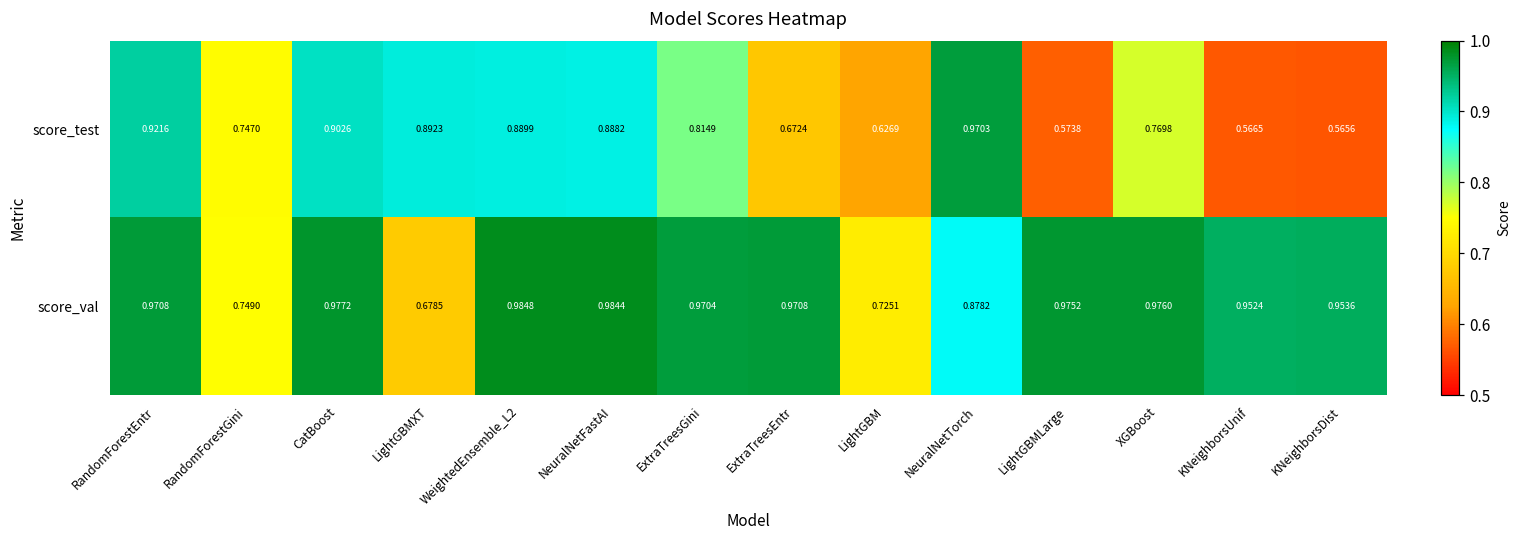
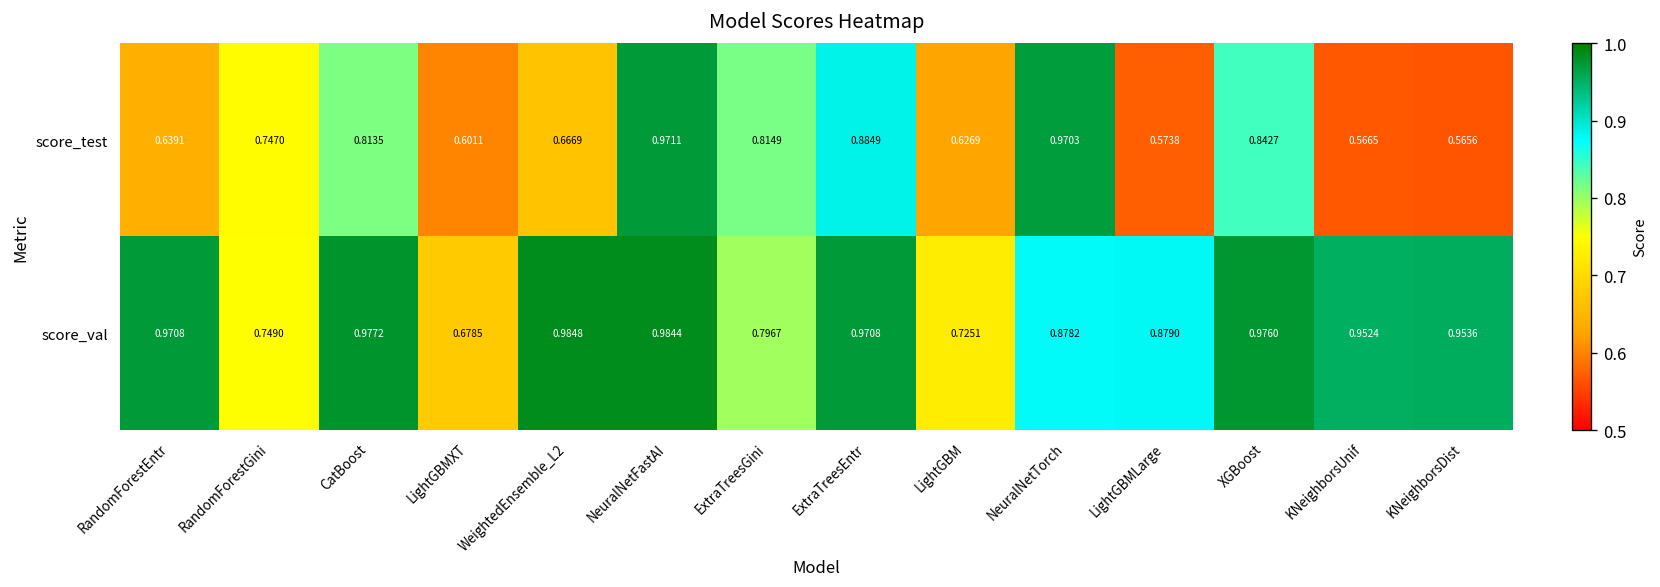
  {
    "score_test": {
-     "RandomForestEntr": 0.9216,
+     "RandomForestEntr": 0.6391,
      "RandomForestGini": 0.7470,
-     "CatBoost": 0.9026,
-     "LightGBMXT": 0.8923,
-     "WeightedEnsemble_L2": 0.8899,
-     "NeuralNetFastAI": 0.8882,
+     "CatBoost": 0.8135,
+     "LightGBMXT": 0.6011,
+     "WeightedEnsemble_L2": 0.6669,
+     "NeuralNetFastAI": 0.9711,
      "ExtraTreesGini": 0.8149,
-     "ExtraTreesEntr": 0.6724,
+     "ExtraTreesEntr": 0.8849,
      "LightGBM": 0.6269,
      "NeuralNetTorch": 0.9703,
      "LightGBMLarge": 0.5738,
-     "XGBoost": 0.7698,
+     "XGBoost": 0.8427,
      "KNeighborsUnif": 0.5665,
      "KNeighborsDist": 0.5656
    },
    "score_val": {
      "RandomForestEntr": 0.9708,
      "RandomForestGini": 0.7490,
      "CatBoost": 0.9772,
      "LightGBMXT": 0.6785,
      "WeightedEnsemble_L2": 0.9848,
      "NeuralNetFastAI": 0.9844,
-     "ExtraTreesGini": 0.9704,
+     "ExtraTreesGini": 0.7967,
      "ExtraTreesEntr": 0.9708,
      "LightGBM": 0.7251,
      "NeuralNetTorch": 0.8782,
-     "LightGBMLarge": 0.9752,
+     "LightGBMLarge": 0.8790,
      "XGBoost": 0.9760,
      "KNeighborsUnif": 0.9524,
      "KNeighborsDist": 0.9536
    }
  }
